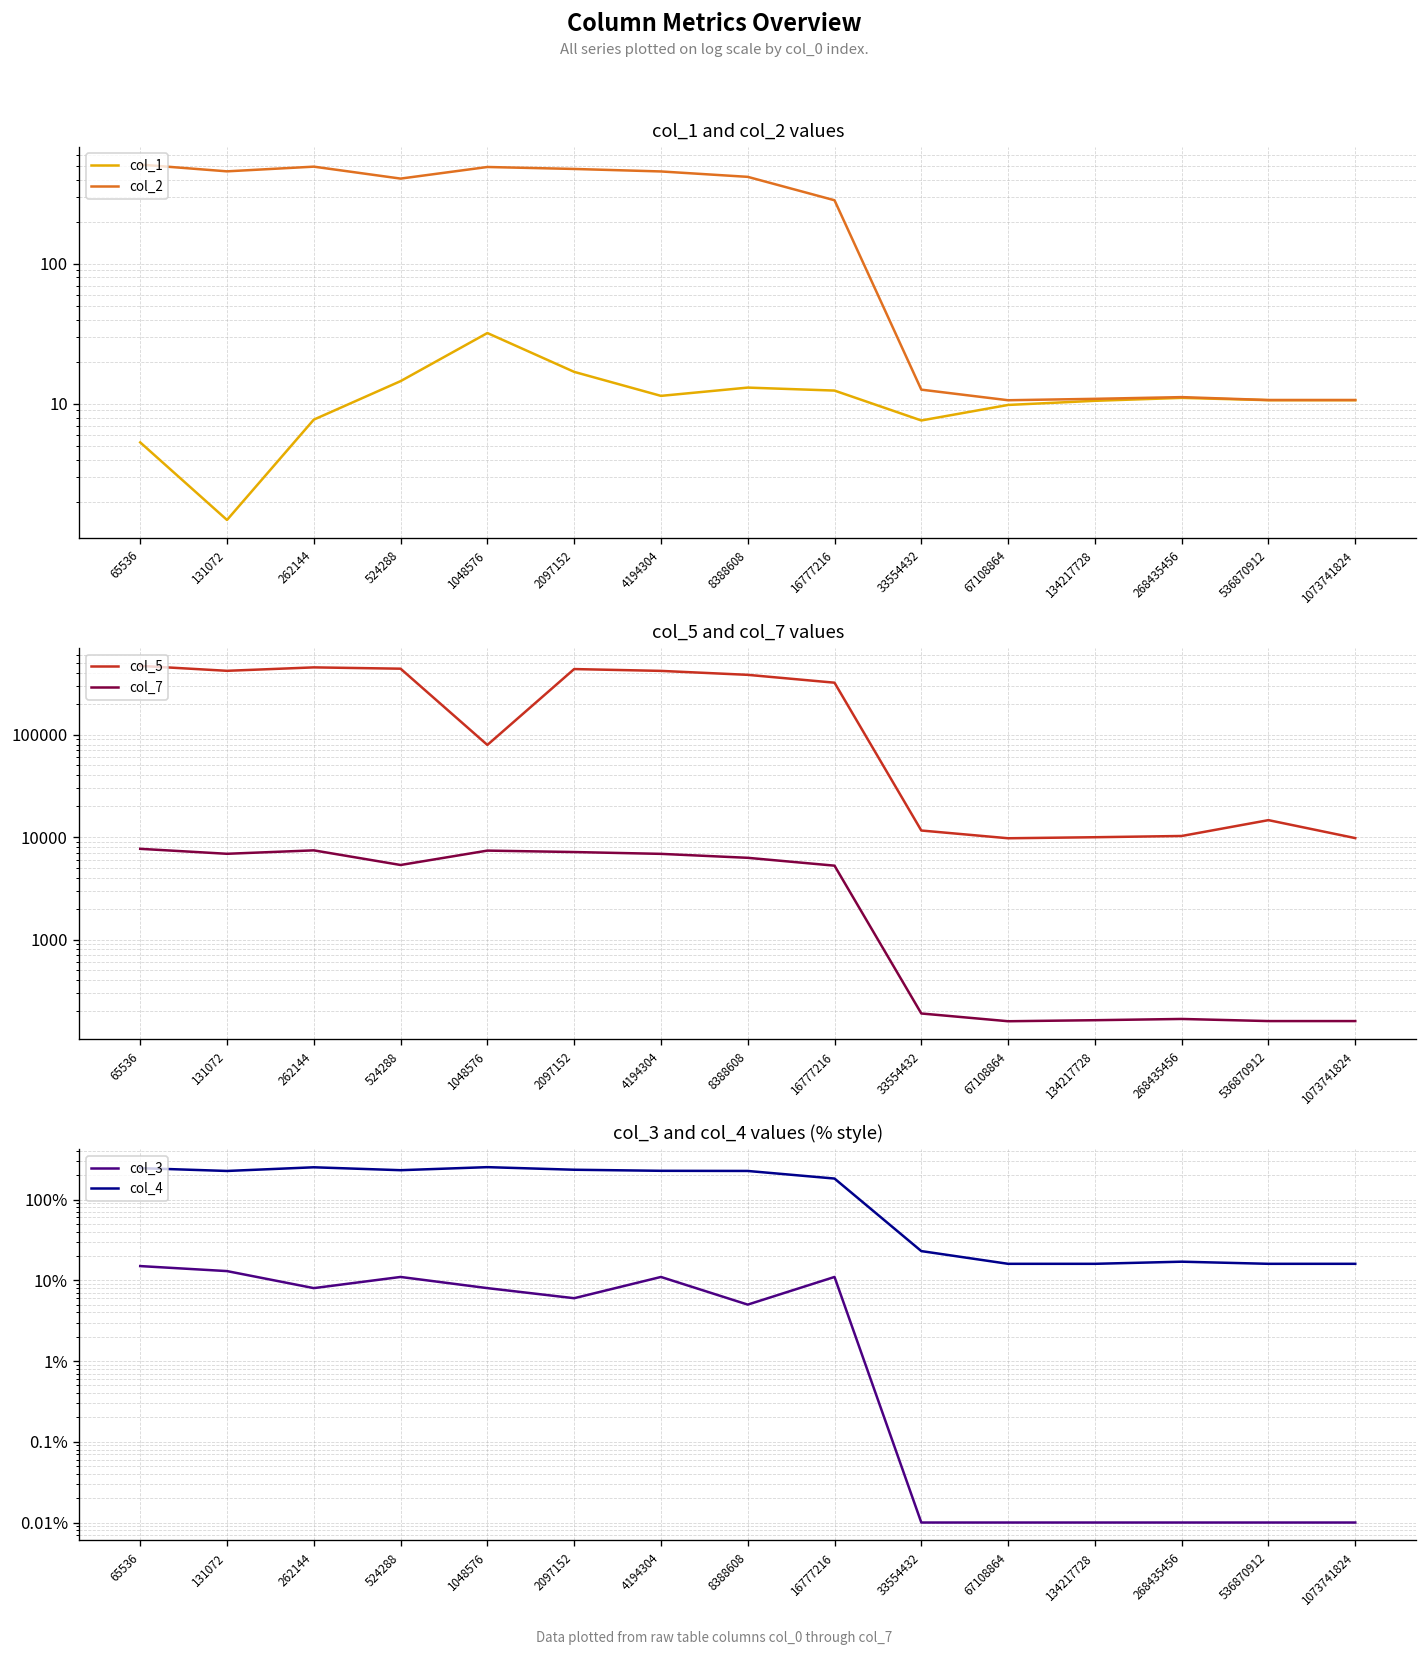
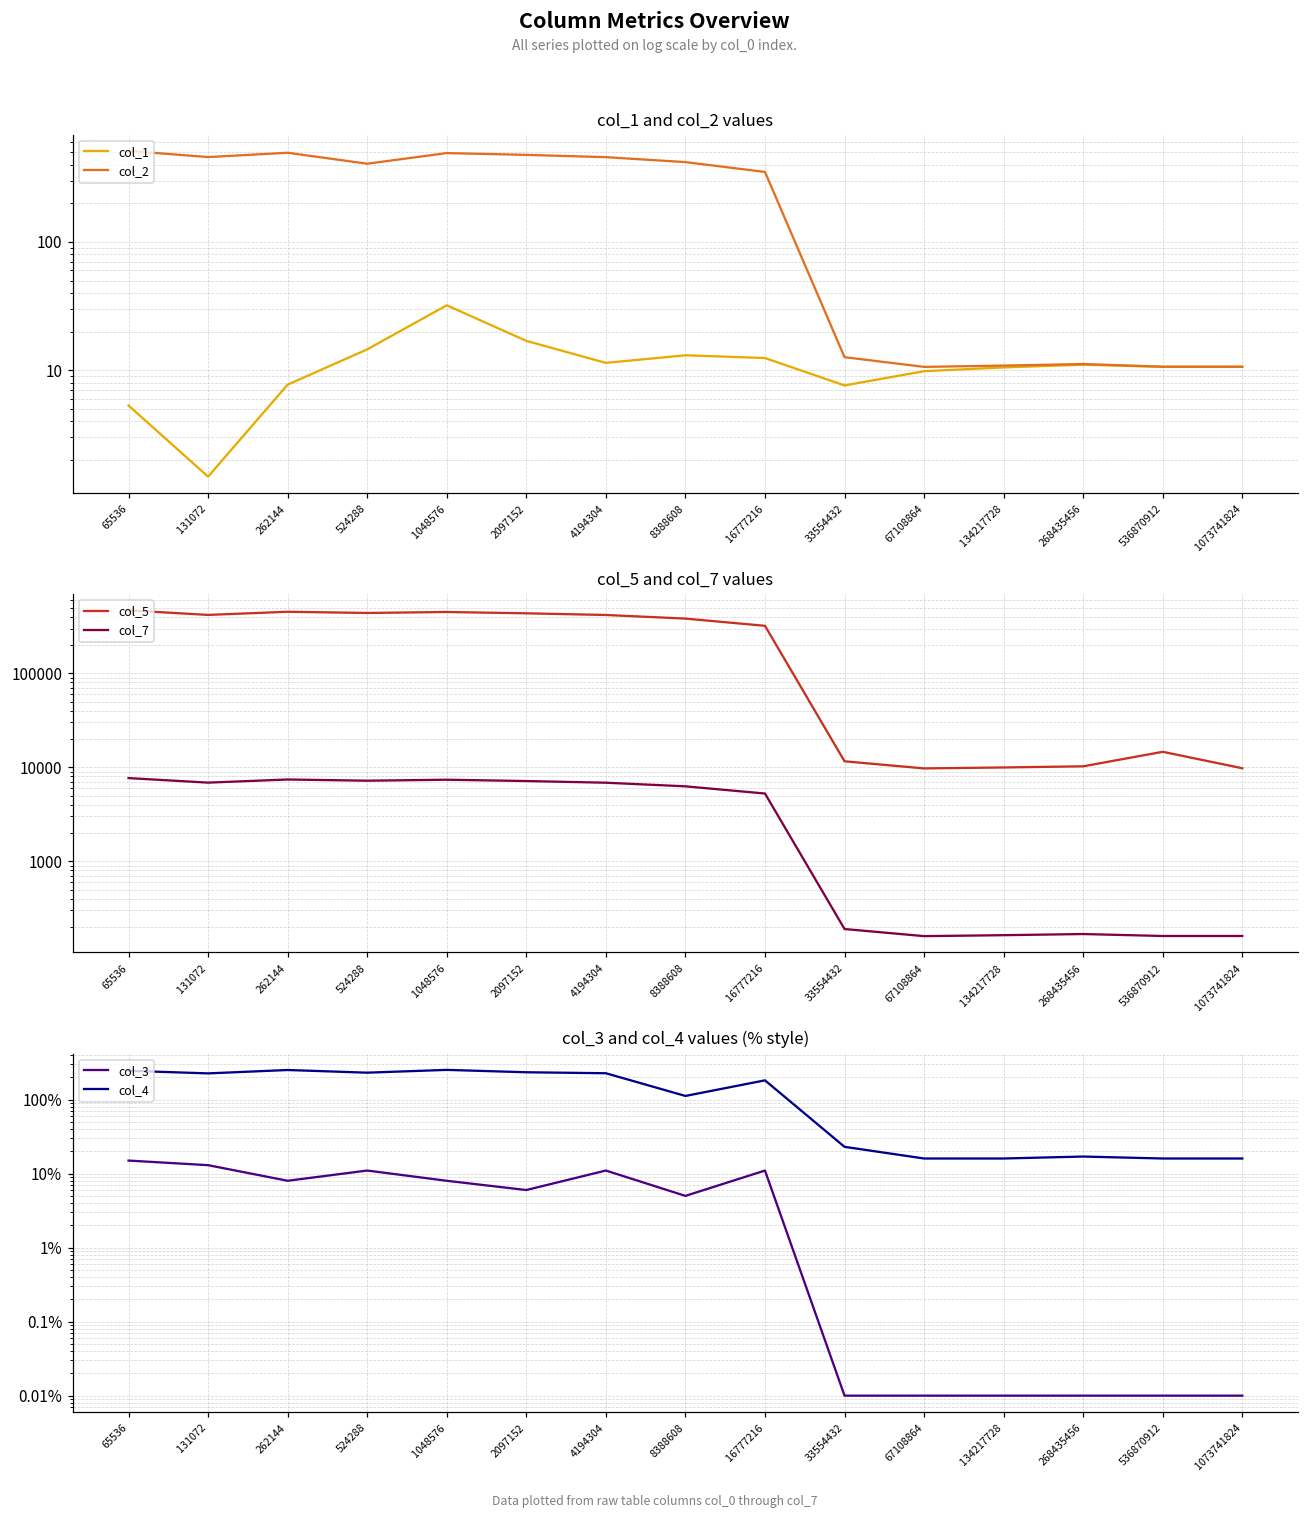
  {
    "col_1 and col_2 values": {
      "col_1": {
        "65536": "5",
        "131072": "1.5",
        "262144": "8",
        "524288": "15",
        "1048576": "32",
        "2097152": "17",
        "4194304": "11",
        "8388608": "13",
        "16777216": "12",
        "33554432": "8",
        "67108864": "10"
      },
      "col_2": {
        "131072": "460",
        "262144": "490",
        "524288": "410",
        "1048576": "490",
        "2097152": "480",
        "4194304": "460",
        "8388608": "420",
-       "16777216": "280",
+       "16777216": "350",
        "33554432": "13",
        "67108864": "11"
      }
    },
    "col_5 and col_7 values": {
      "col_5": {
        "131072": "400000",
        "262144": "500000",
        "524288": "400000",
-       "1048576": "80000",
+       "1048576": "400000",
        "2097152": "400000",
        "4194304": "400000",
        "8388608": "400000",
        "16777216": "320000",
        "33554432": "12000",
        "67108864": "10000",
        "134217728": "10000",
        "268435456": "10000",
        "536870912": "15000",
        "1073741824": "10000"
      },
      "col_7": {
        "65536": "8000",
        "131072": "7000",
        "262144": "7000",
-       "524288": "5000",
+       "524288": "7000",
        "1048576": "7000",
        "2097152": "7000",
        "4194304": "7000",
        "8388608": "6000",
        "16777216": "5000",
        "33554432": "190",
        "67108864": "160",
        "134217728": "160",
        "268435456": "170",
        "536870912": "160",
        "1073741824": "160"
      }
    },
    "col_3 and col_4 values (% style)": {
      "col_3": {
        "65536": "15%",
        "131072": "13%",
        "262144": "8%",
        "524288": "11%",
        "1048576": "8%",
        "2097152": "6%",
        "4194304": "11%",
        "8388608": "5%",
        "16777216": "11%",
        "33554432": "0.010%",
        "67108864": "0.010%",
        "134217728": "0.010%",
        "268435456": "0.010%",
        "536870912": "0.010%",
        "1073741824": "0.010%"
      },
      "col_4": {
        "131072": "230%",
        "262144": "250%",
        "524288": "230%",
        "1048576": "250%",
        "2097152": "230%",
        "4194304": "230%",
-       "8388608": "230%",
+       "8388608": "110%",
        "16777216": "180%",
        "33554432": "23%",
        "67108864": "16%",
        "134217728": "16%",
        "268435456": "17%",
        "536870912": "16%",
        "1073741824": "16%"
      }
    }
  }
